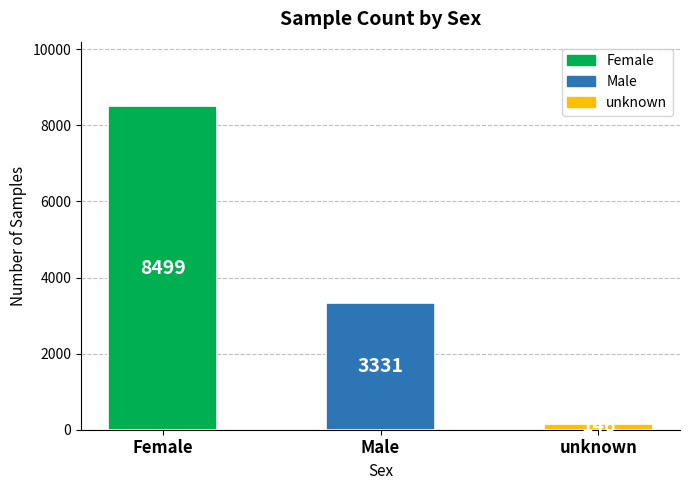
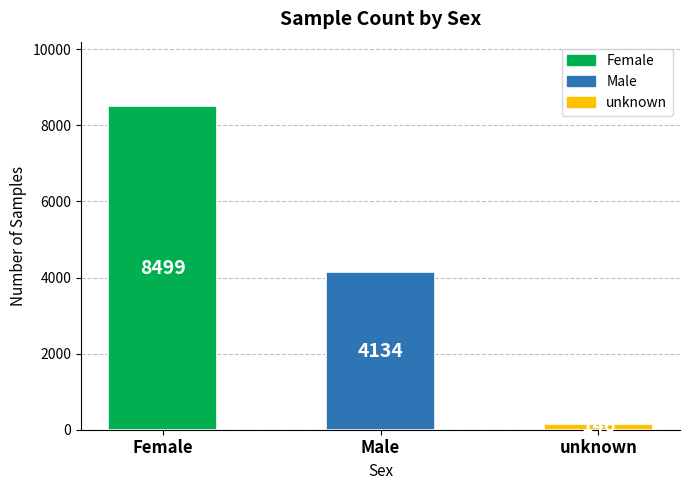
  {
    "Female": 8499,
-   "Male": 3331
+   "Male": 4134
  }
